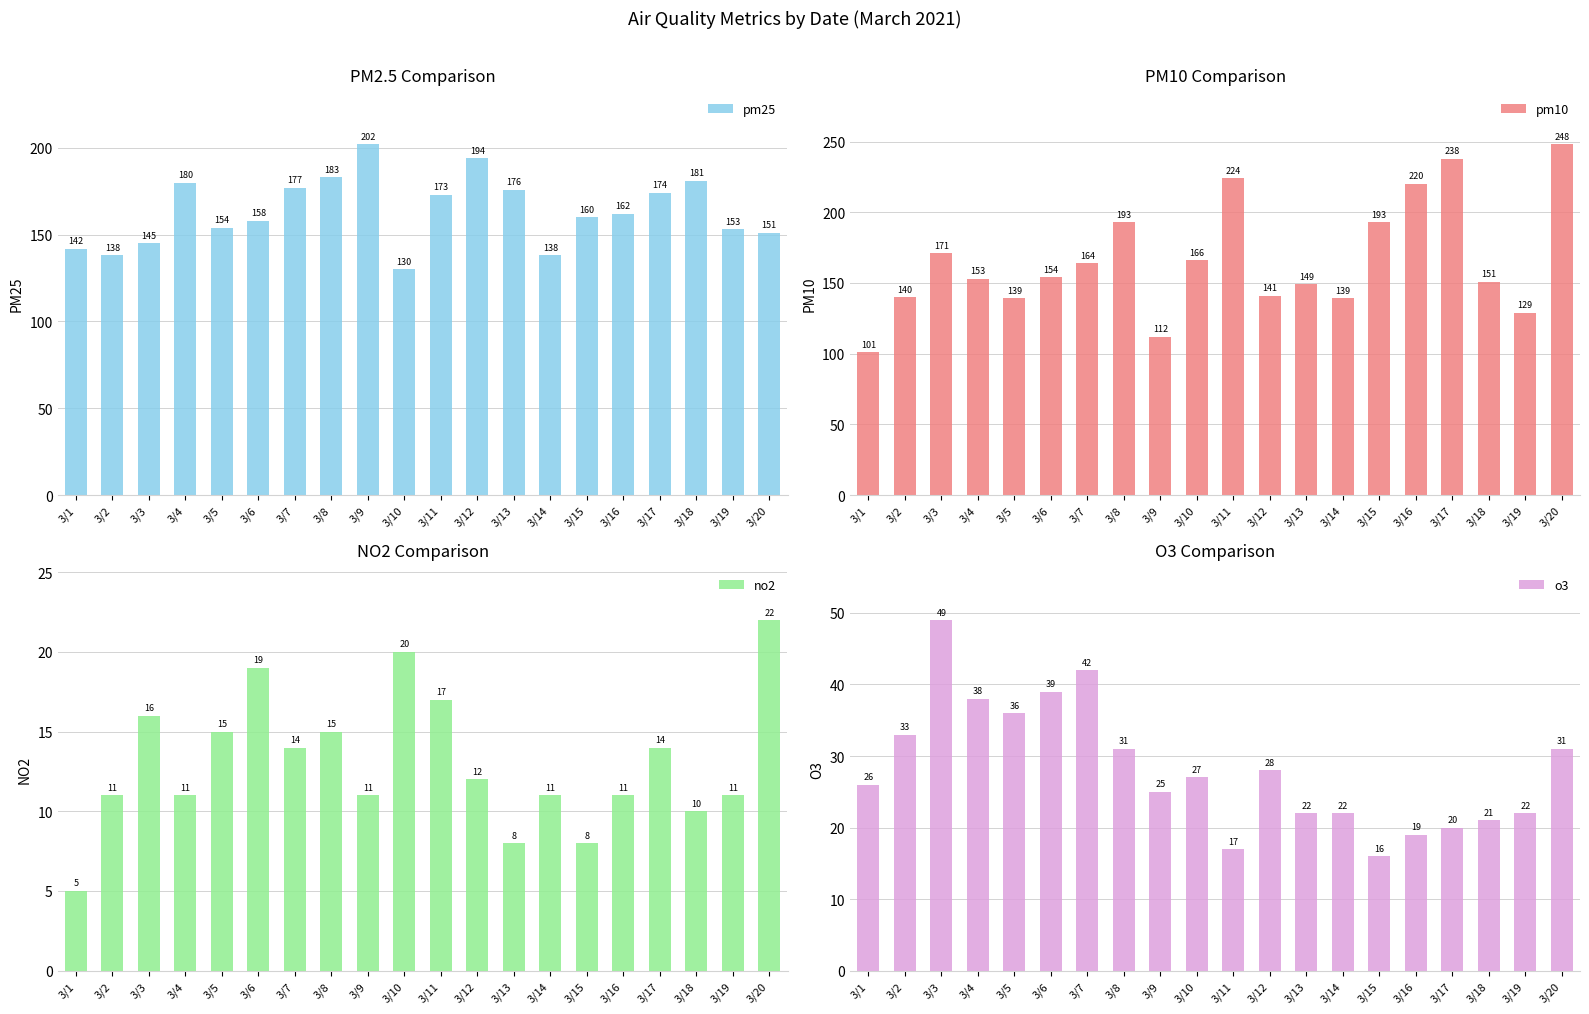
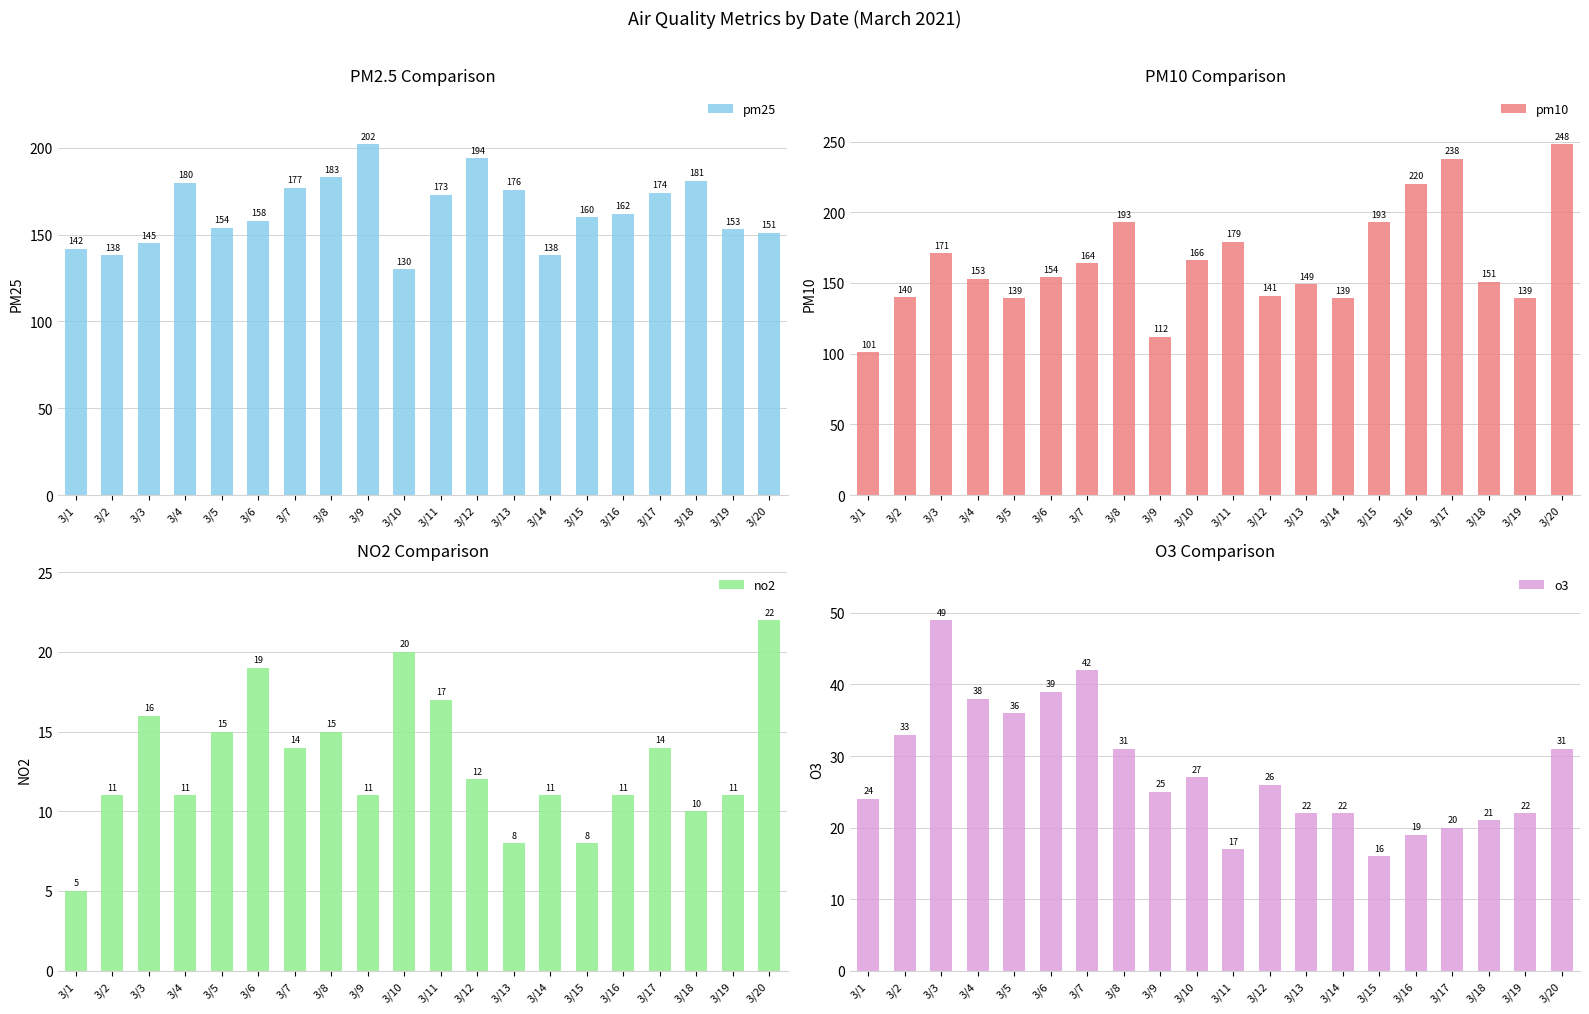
  {
    "PM2.5 Comparison": {
      "3/1": 142,
      "3/2": 138,
      "3/3": 145,
      "3/4": 180,
      "3/5": 154,
      "3/6": 158,
      "3/7": 177,
      "3/8": 183,
      "3/9": 202,
      "3/10": 130,
      "3/11": 173,
      "3/12": 194,
      "3/13": 176,
      "3/14": 138,
      "3/15": 160,
      "3/16": 162,
      "3/17": 174,
      "3/18": 181,
      "3/19": 153,
      "3/20": 151
    },
    "PM10 Comparison": {
      "3/1": 101,
      "3/2": 140,
      "3/3": 171,
      "3/4": 153,
      "3/5": 139,
      "3/6": 154,
      "3/7": 164,
      "3/8": 193,
      "3/9": 112,
      "3/10": 166,
-     "3/11": 224,
+     "3/11": 179,
      "3/12": 141,
      "3/13": 149,
      "3/14": 139,
      "3/15": 193,
      "3/16": 220,
      "3/17": 238,
      "3/18": 151,
-     "3/19": 129,
+     "3/19": 139,
      "3/20": 248
    },
    "NO2 Comparison": {
      "3/1": 5,
      "3/2": 11,
      "3/3": 16,
      "3/4": 11,
      "3/5": 15,
      "3/6": 19,
      "3/7": 14,
      "3/8": 15,
      "3/9": 11,
      "3/10": 20,
      "3/11": 17,
      "3/12": 12,
      "3/13": 8,
      "3/14": 11,
      "3/15": 8,
      "3/16": 11,
      "3/17": 14,
      "3/18": 10,
      "3/19": 11,
      "3/20": 22
    },
    "O3 Comparison": {
-     "3/1": 26,
+     "3/1": 24,
      "3/2": 33,
      "3/3": 49,
      "3/4": 38,
      "3/5": 36,
      "3/6": 39,
      "3/7": 42,
      "3/8": 31,
      "3/9": 25,
      "3/10": 27,
      "3/11": 17,
-     "3/12": 28,
+     "3/12": 26,
      "3/13": 22,
      "3/14": 22,
      "3/15": 16,
      "3/16": 19,
      "3/17": 20,
      "3/18": 21,
      "3/19": 22,
      "3/20": 31
    }
  }
